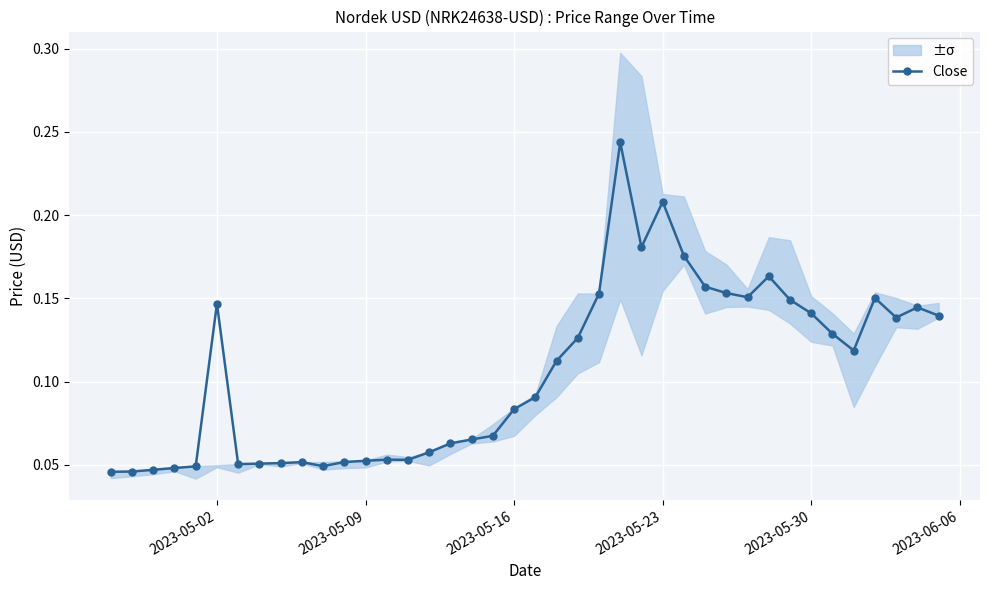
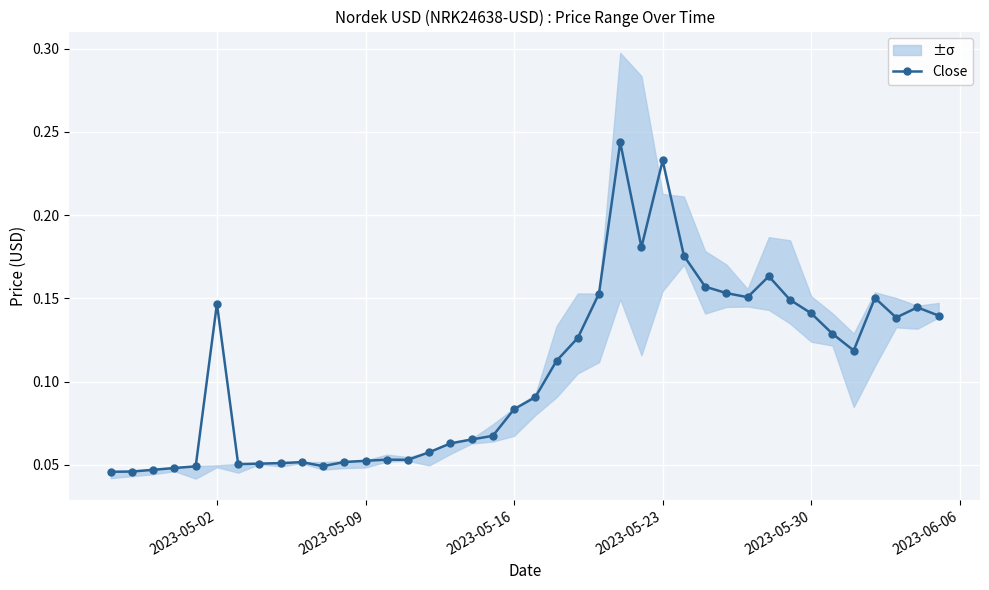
  {
    "Close": {
      "2023-05-02": 0.147,
-     "2023-05-23": 0.208,
+     "2023-05-23": 0.233,
      "2023-05-30": 0.141
    }
  }
